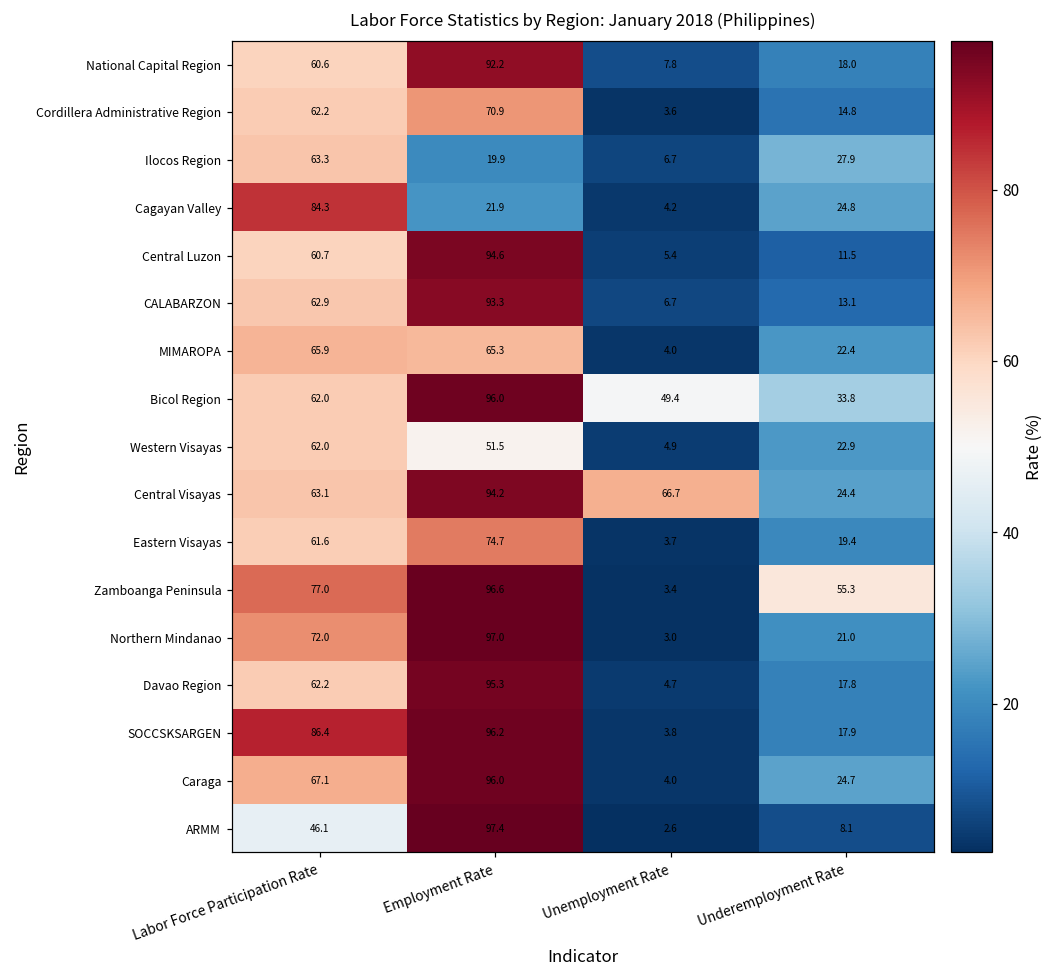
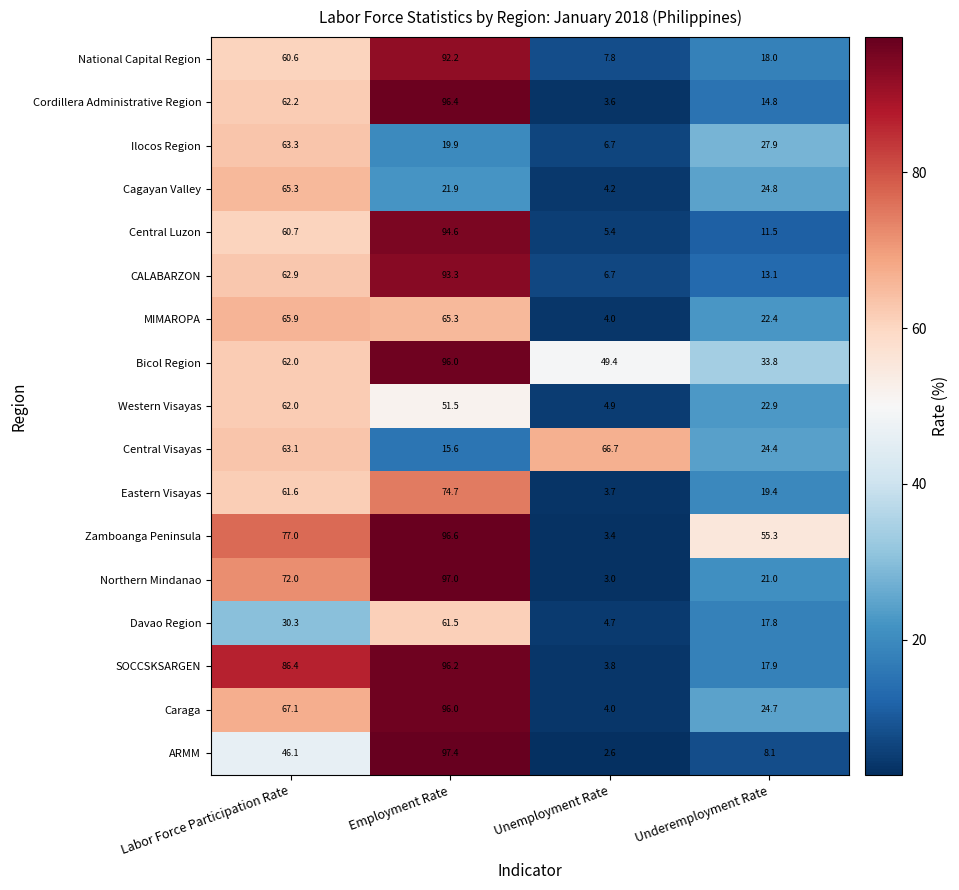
  {
    "National Capital Region": {
      "Labor Force Participation Rate": 60.6,
      "Employment Rate": 92.2,
      "Unemployment Rate": 7.8,
      "Underemployment Rate": 18.0
    },
    "Cordillera Administrative Region": {
      "Labor Force Participation Rate": 62.2,
-     "Employment Rate": 70.9,
+     "Employment Rate": 96.4,
      "Unemployment Rate": 3.6,
      "Underemployment Rate": 14.8
    },
    "Ilocos Region": {
      "Labor Force Participation Rate": 63.3,
      "Employment Rate": 19.9,
      "Unemployment Rate": 6.7,
      "Underemployment Rate": 27.9
    },
    "Cagayan Valley": {
-     "Labor Force Participation Rate": 84.3,
+     "Labor Force Participation Rate": 65.3,
      "Employment Rate": 21.9,
      "Unemployment Rate": 4.2,
      "Underemployment Rate": 24.8
    },
    "Central Luzon": {
      "Labor Force Participation Rate": 60.7,
      "Employment Rate": 94.6,
      "Unemployment Rate": 5.4,
      "Underemployment Rate": 11.5
    },
    "CALABARZON": {
      "Labor Force Participation Rate": 62.9,
      "Employment Rate": 93.3,
      "Unemployment Rate": 6.7,
      "Underemployment Rate": 13.1
    },
    "MIMAROPA": {
      "Labor Force Participation Rate": 65.9,
      "Employment Rate": 65.3,
      "Unemployment Rate": 4.0,
      "Underemployment Rate": 22.4
    },
    "Bicol Region": {
      "Labor Force Participation Rate": 62.0,
      "Employment Rate": 96.0,
      "Unemployment Rate": 49.4,
      "Underemployment Rate": 33.8
    },
    "Western Visayas": {
      "Labor Force Participation Rate": 62.0,
      "Employment Rate": 51.5,
      "Unemployment Rate": 4.9,
      "Underemployment Rate": 22.9
    },
    "Central Visayas": {
      "Labor Force Participation Rate": 63.1,
-     "Employment Rate": 94.2,
+     "Employment Rate": 15.6,
      "Unemployment Rate": 66.7,
      "Underemployment Rate": 24.4
    },
    "Eastern Visayas": {
      "Labor Force Participation Rate": 61.6,
      "Employment Rate": 74.7,
      "Unemployment Rate": 3.7,
      "Underemployment Rate": 19.4
    },
    "Zamboanga Peninsula": {
      "Labor Force Participation Rate": 77.0,
      "Employment Rate": 96.6,
      "Unemployment Rate": 3.4,
      "Underemployment Rate": 55.3
    },
    "Northern Mindanao": {
      "Labor Force Participation Rate": 72.0,
      "Employment Rate": 97.0,
      "Unemployment Rate": 3.0,
      "Underemployment Rate": 21.0
    },
    "Davao Region": {
-     "Labor Force Participation Rate": 62.2,
-     "Employment Rate": 95.3,
+     "Labor Force Participation Rate": 30.3,
+     "Employment Rate": 61.5,
      "Unemployment Rate": 4.7,
      "Underemployment Rate": 17.8
    },
    "SOCCSKSARGEN": {
      "Labor Force Participation Rate": 86.4,
      "Employment Rate": 96.2,
      "Unemployment Rate": 3.8,
      "Underemployment Rate": 17.9
    },
    "Caraga": {
      "Labor Force Participation Rate": 67.1,
      "Employment Rate": 96.0,
      "Unemployment Rate": 4.0,
      "Underemployment Rate": 24.7
    },
    "ARMM": {
      "Labor Force Participation Rate": 46.1,
      "Employment Rate": 97.4,
      "Unemployment Rate": 2.6,
      "Underemployment Rate": 8.1
    }
  }
